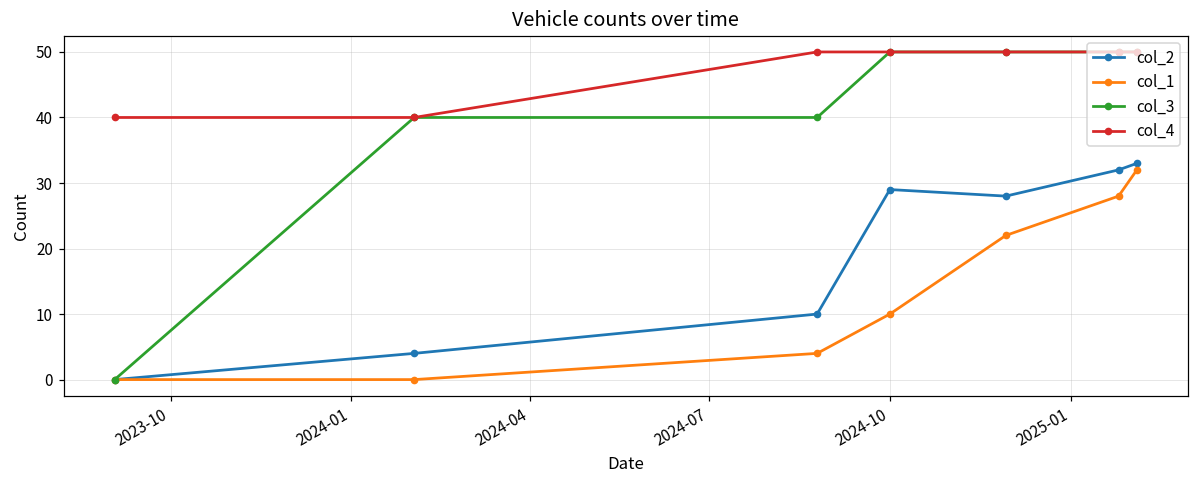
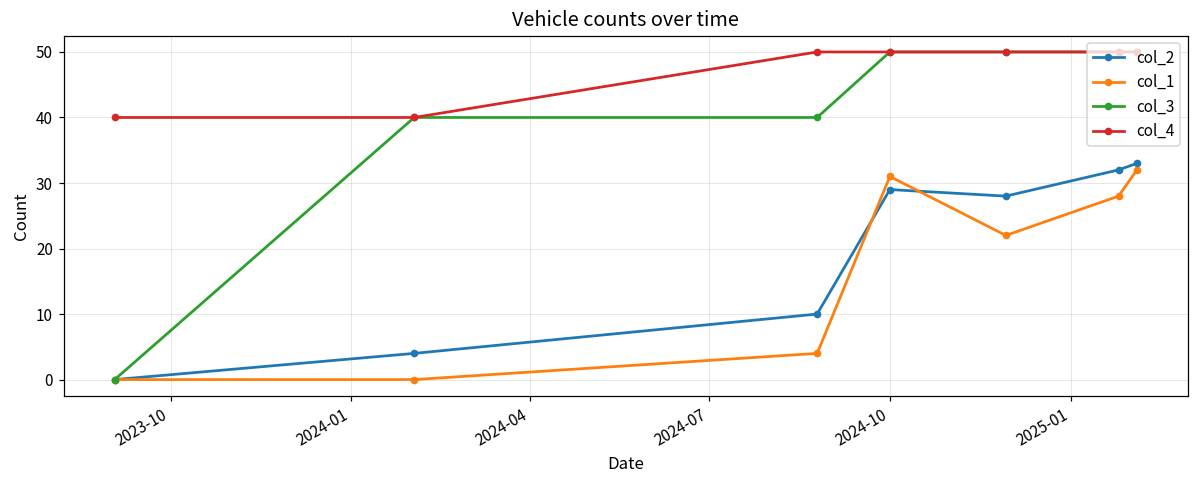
  {
    "col_2": {
      "2024-10": 29
    },
    "col_1": {
-     "2024-10": 10
+     "2024-10": 31
    }
  }
